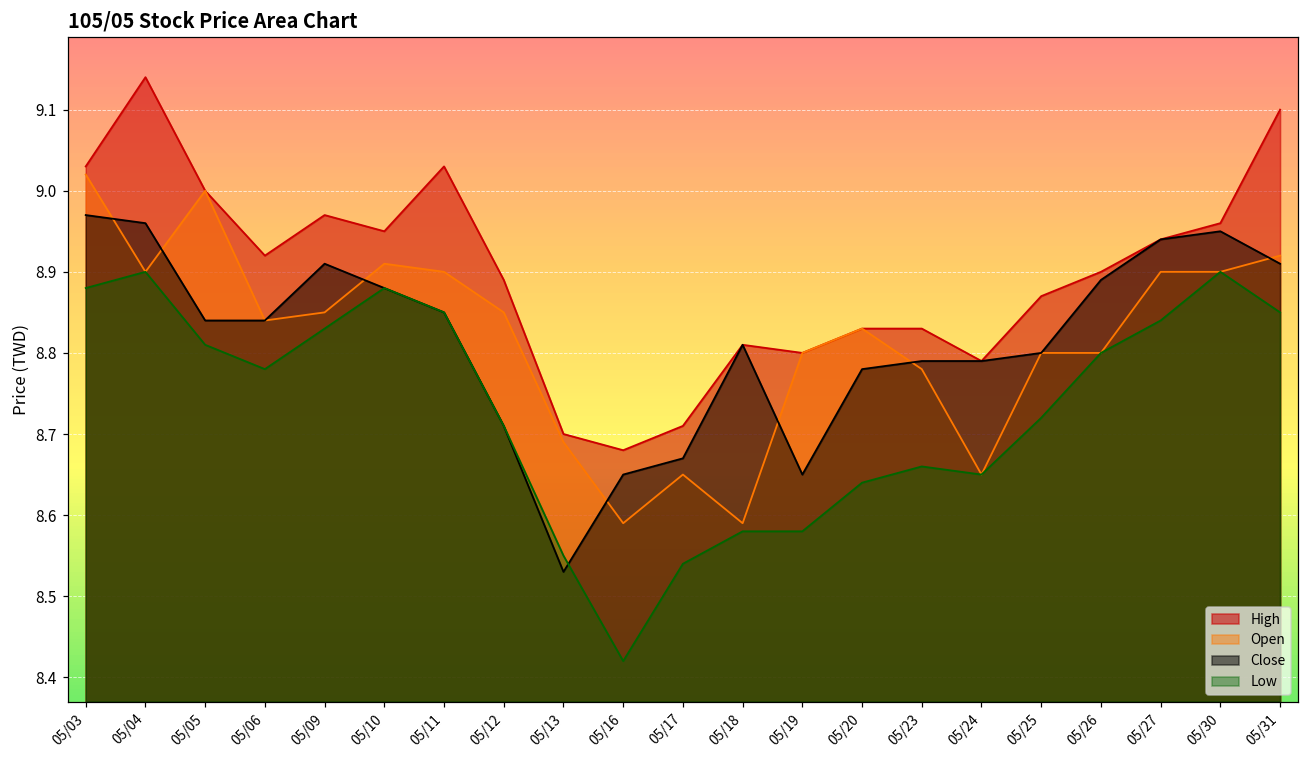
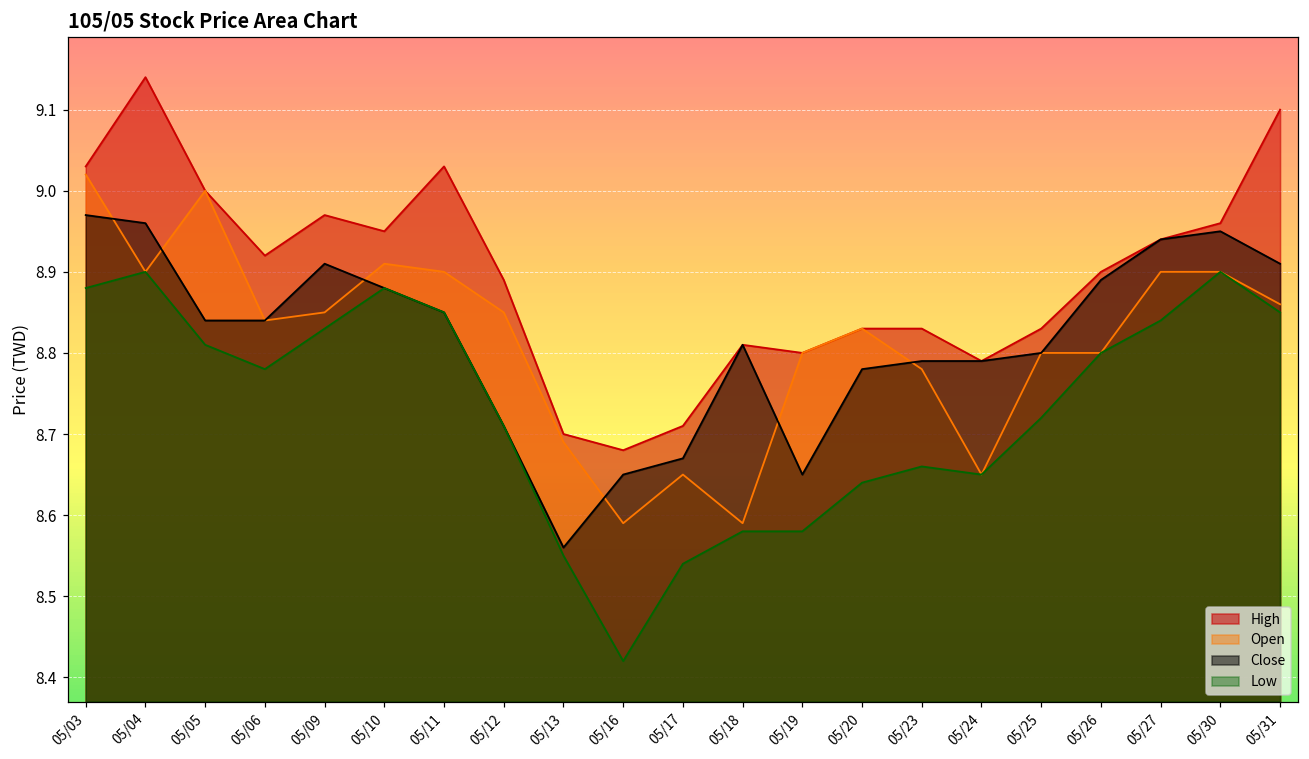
  {
    "High": {
      "05/03": 9.03,
      "05/04": 9.14,
      "05/06": 8.92,
      "05/09": 8.97,
      "05/10": 8.95,
      "05/11": 9.03,
      "05/12": 8.89,
      "05/13": 8.70,
      "05/16": 8.68,
      "05/17": 8.71,
      "05/23": 8.83,
-     "05/25": 8.87,
+     "05/25": 8.83,
      "05/26": 8.90,
      "05/30": 8.96,
      "05/31": 9.10
    },
    "Open": {
      "05/03": 9.02,
      "05/09": 8.85,
      "05/10": 8.91,
      "05/11": 8.90,
      "05/12": 8.85,
      "05/13": 8.69,
      "05/16": 8.59,
      "05/17": 8.65,
      "05/18": 8.59,
      "05/23": 8.78,
      "05/27": 8.90,
-     "05/31": 8.92
+     "05/31": 8.86
    },
    "Close": {
      "05/03": 8.97,
      "05/04": 8.96,
      "05/05": 8.84,
      "05/09": 8.91,
-     "05/13": 8.53,
+     "05/13": 8.56,
      "05/16": 8.65,
      "05/17": 8.67,
      "05/19": 8.65,
      "05/20": 8.78,
      "05/23": 8.79,
      "05/26": 8.89,
      "05/30": 8.95,
      "05/31": 8.91
    },
    "Low": {
      "05/03": 8.88,
      "05/05": 8.81,
      "05/06": 8.78,
      "05/09": 8.83,
      "05/13": 8.55,
      "05/16": 8.42,
      "05/17": 8.54,
      "05/18": 8.58,
      "05/19": 8.58,
      "05/20": 8.64,
      "05/23": 8.66,
      "05/25": 8.72,
      "05/27": 8.84,
      "05/31": 8.85
    }
  }
